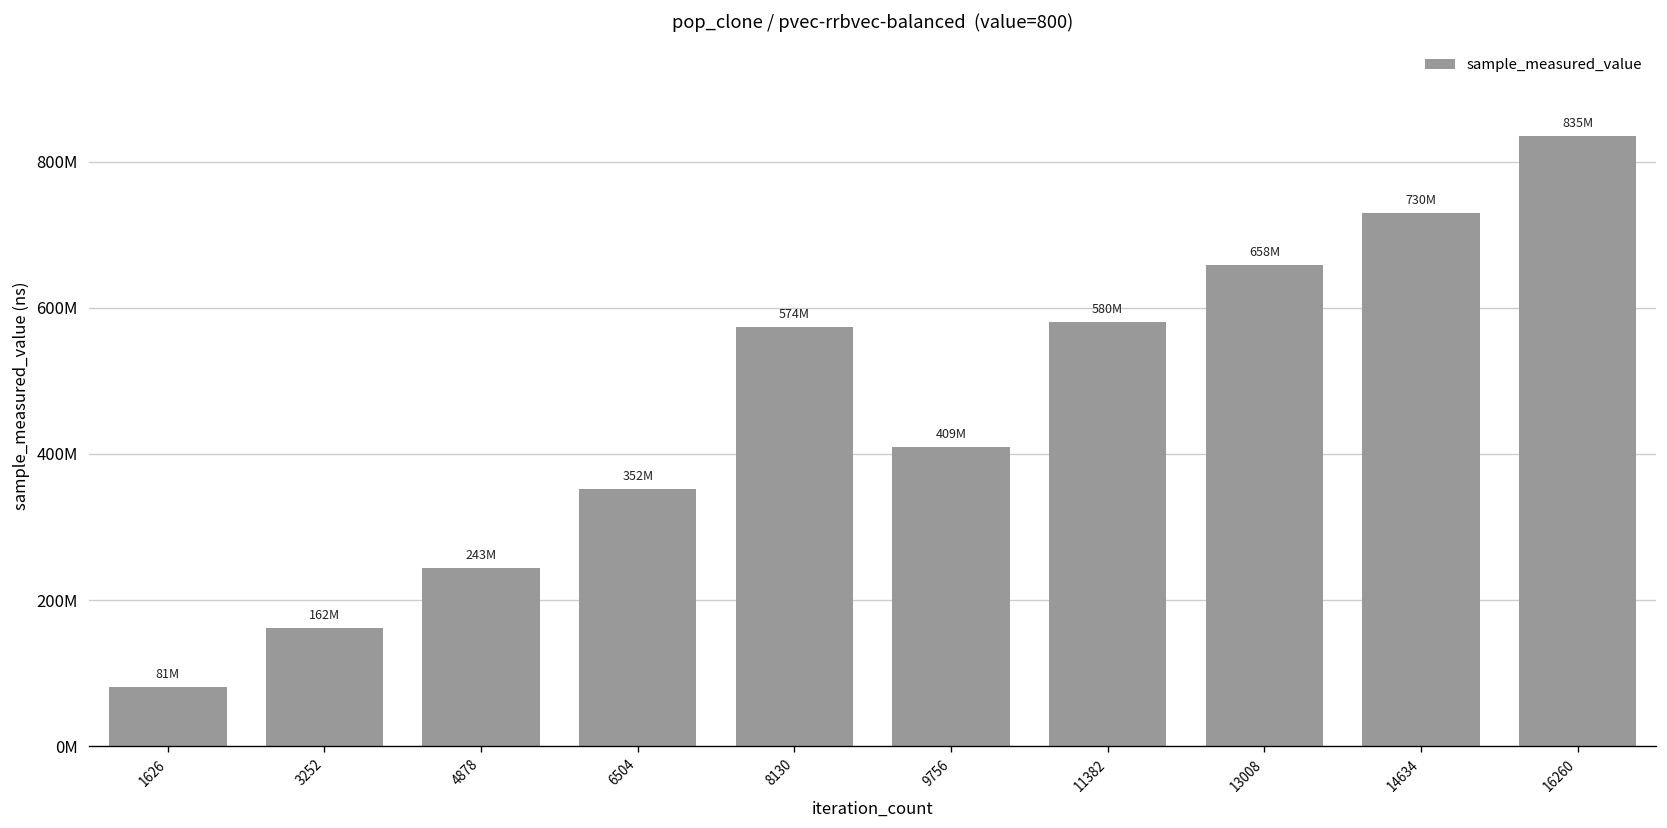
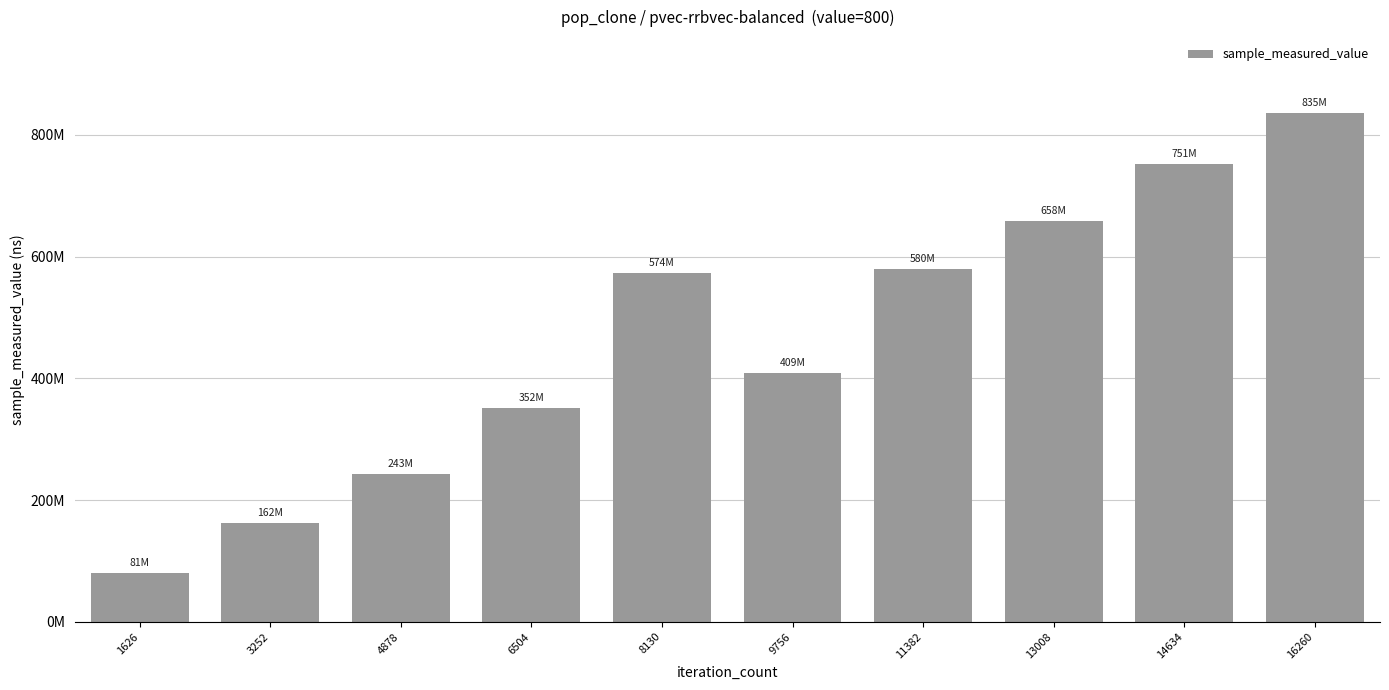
  {
    "1626": "81M",
    "3252": "162M",
    "4878": "243M",
    "6504": "352M",
    "8130": "574M",
    "9756": "409M",
    "11382": "580M",
    "13008": "658M",
-   "14634": "730M",
+   "14634": "751M",
    "16260": "835M"
  }
